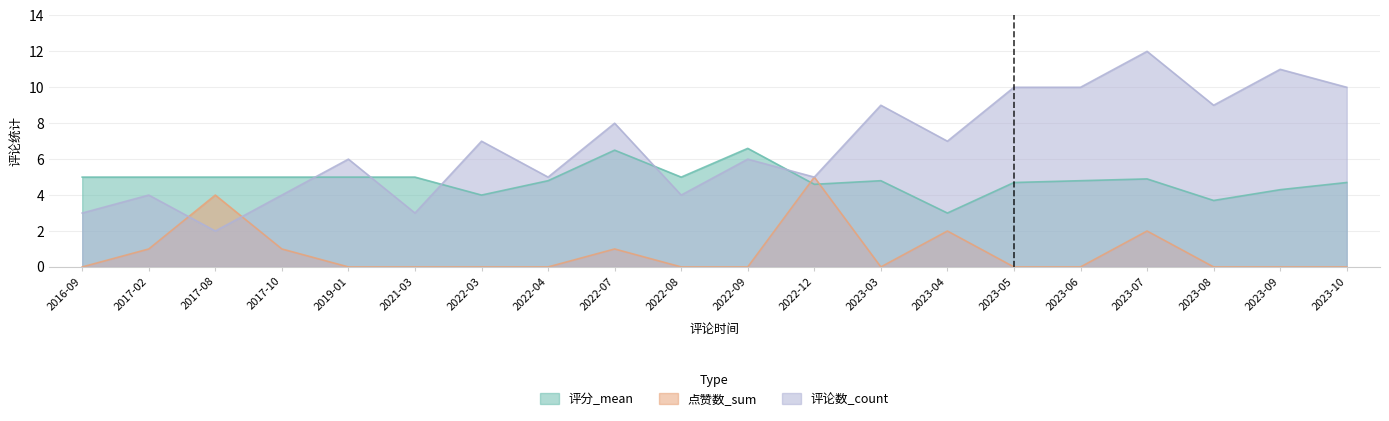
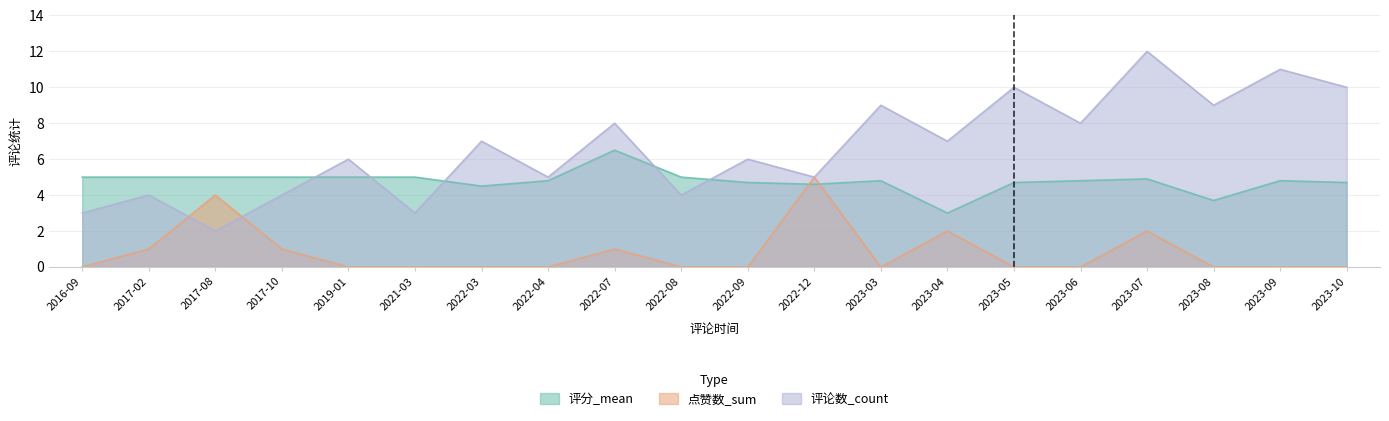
  {
    "评分_mean": {
      "2016-09": 5.0,
      "2017-02": 5.0,
      "2017-08": 5.0,
      "2017-10": 5.0,
      "2019-01": 5.0,
      "2021-03": 5.0,
-     "2022-03": 4.0,
+     "2022-03": 4.5,
      "2022-04": 4.8,
      "2022-07": 6.5,
      "2022-08": 5.0,
-     "2022-09": 6.6,
+     "2022-09": 4.7,
      "2022-12": 4.6,
      "2023-03": 4.8,
      "2023-04": 3.0,
      "2023-05": 4.7,
      "2023-06": 4.8,
      "2023-07": 4.9,
      "2023-08": 3.7,
-     "2023-09": 4.3,
+     "2023-09": 4.8,
      "2023-10": 4.7
    },
    "点赞数_sum": {
      "2016-09": 0.0,
      "2017-02": 1.0,
      "2017-08": 4.0,
      "2017-10": 1.0,
      "2019-01": 0.0,
      "2021-03": 0.0,
      "2022-03": 0.0,
      "2022-04": 0.0,
      "2022-07": 1.0,
      "2022-08": 0.0,
      "2022-09": 0.0,
      "2023-03": 0.0,
      "2023-04": 2.0,
      "2023-05": 0.0,
      "2023-06": 0.0,
      "2023-07": 2.0,
      "2023-08": 0.0,
      "2023-09": 0.0,
      "2023-10": 0.0
    },
    "评论数_count": {
      "2016-09": 3,
      "2017-02": 4,
      "2017-08": 2,
      "2017-10": 4,
      "2019-01": 6,
      "2021-03": 3,
      "2022-03": 7,
      "2022-04": 5,
      "2022-07": 8,
      "2022-08": 4,
      "2022-09": 6,
      "2023-03": 9,
      "2023-04": 7,
      "2023-05": 10,
-     "2023-06": 10,
+     "2023-06": 8,
      "2023-07": 12,
      "2023-08": 9,
      "2023-09": 11,
      "2023-10": 10
    }
  }
